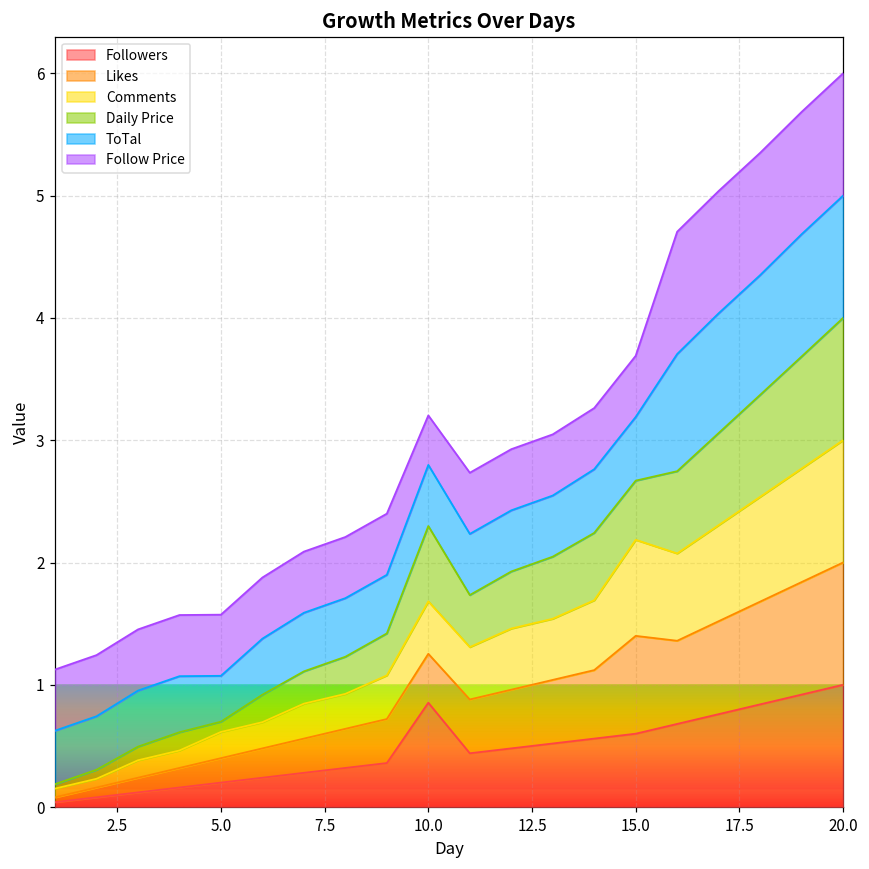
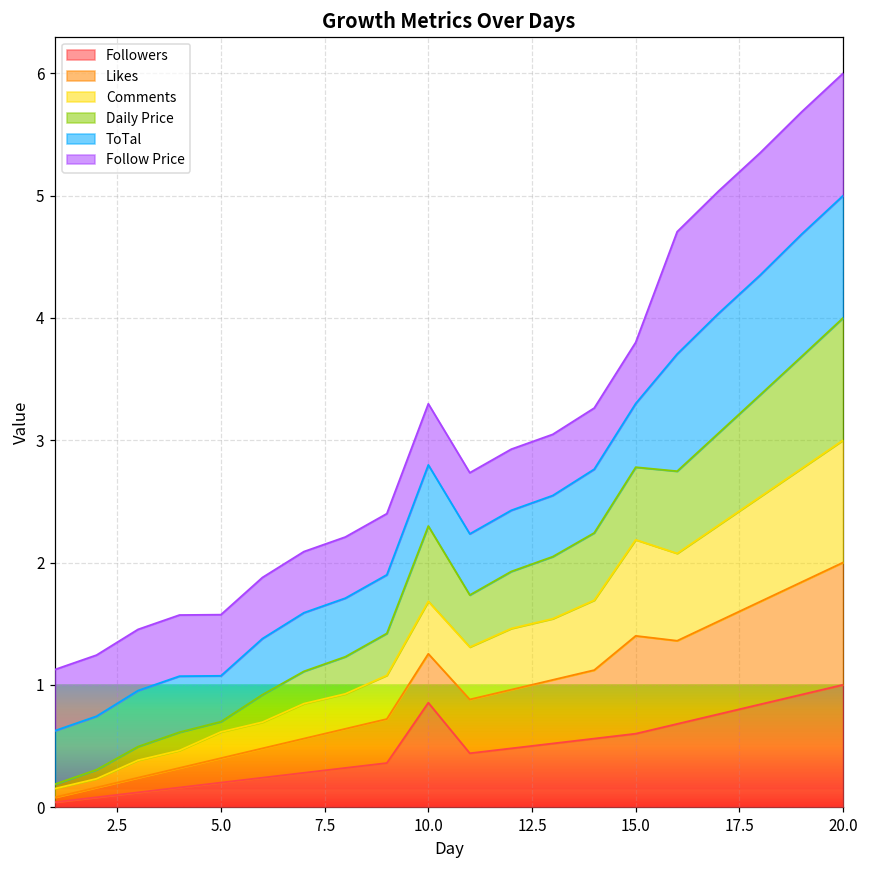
  {
    "Likes": {
      "10.0": 0.40,
      "15.0": 0.80,
      "20.0": 1.00
    },
    "Comments": {
      "10.0": 0.43,
      "15.0": 0.79,
      "20.0": 1.00
    },
    "Daily Price": {
      "10.0": 0.62,
-     "15.0": 0.48,
+     "15.0": 0.59,
      "20.0": 1.00
    },
    "ToTal": {
      "5.0": 0.38,
      "10.0": 0.50,
      "15.0": 0.52,
      "20.0": 1.00
    },
    "Follow Price": {
      "5.0": 0.50,
-     "10.0": 0.40,
+     "10.0": 0.50,
      "15.0": 0.50,
      "20.0": 1.00
    }
  }
